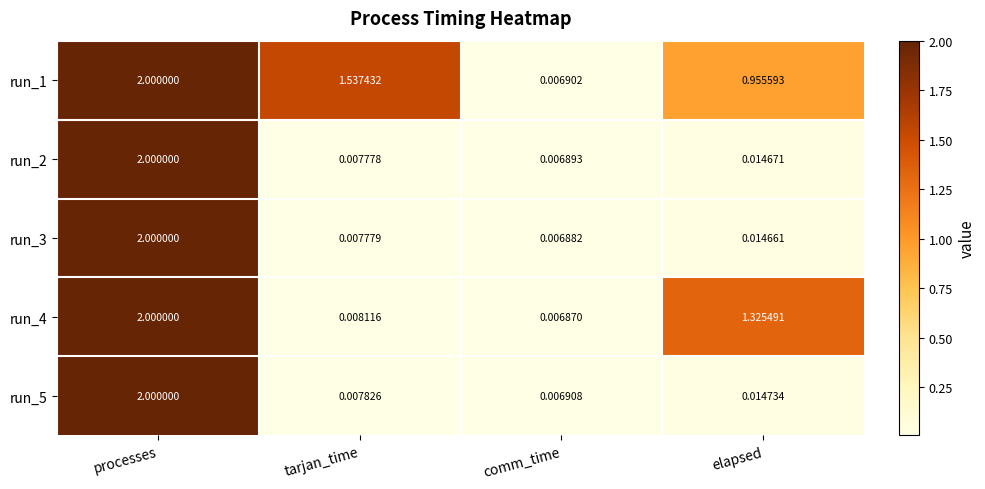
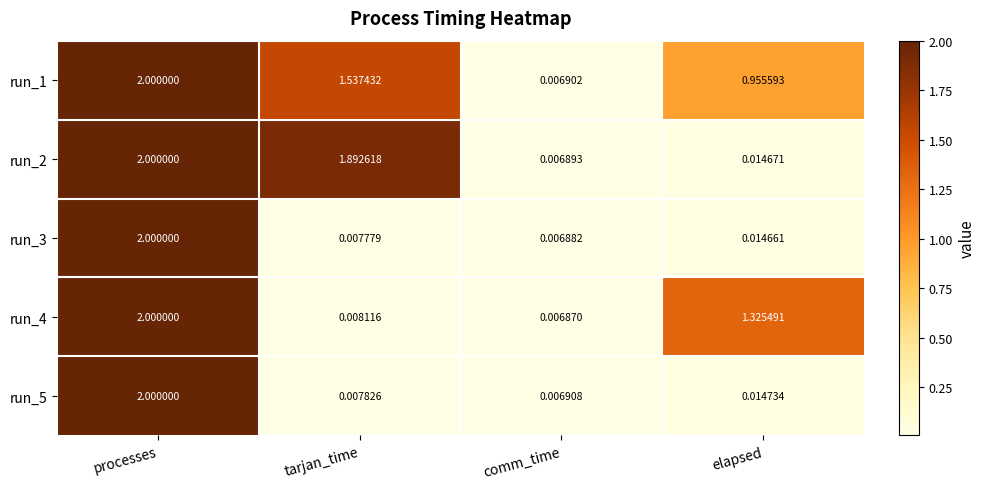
  {
    "run_1": {
      "processes": 2.000000,
      "tarjan_time": 1.537432,
      "comm_time": 0.006902,
      "elapsed": 0.955593
    },
    "run_2": {
      "processes": 2.000000,
-     "tarjan_time": 0.007778,
+     "tarjan_time": 1.892618,
      "comm_time": 0.006893,
      "elapsed": 0.014671
    },
    "run_3": {
      "processes": 2.000000,
      "tarjan_time": 0.007779,
      "comm_time": 0.006882,
      "elapsed": 0.014661
    },
    "run_4": {
      "processes": 2.000000,
      "tarjan_time": 0.008116,
      "comm_time": 0.006870,
      "elapsed": 1.325491
    },
    "run_5": {
      "processes": 2.000000,
      "tarjan_time": 0.007826,
      "comm_time": 0.006908,
      "elapsed": 0.014734
    }
  }
